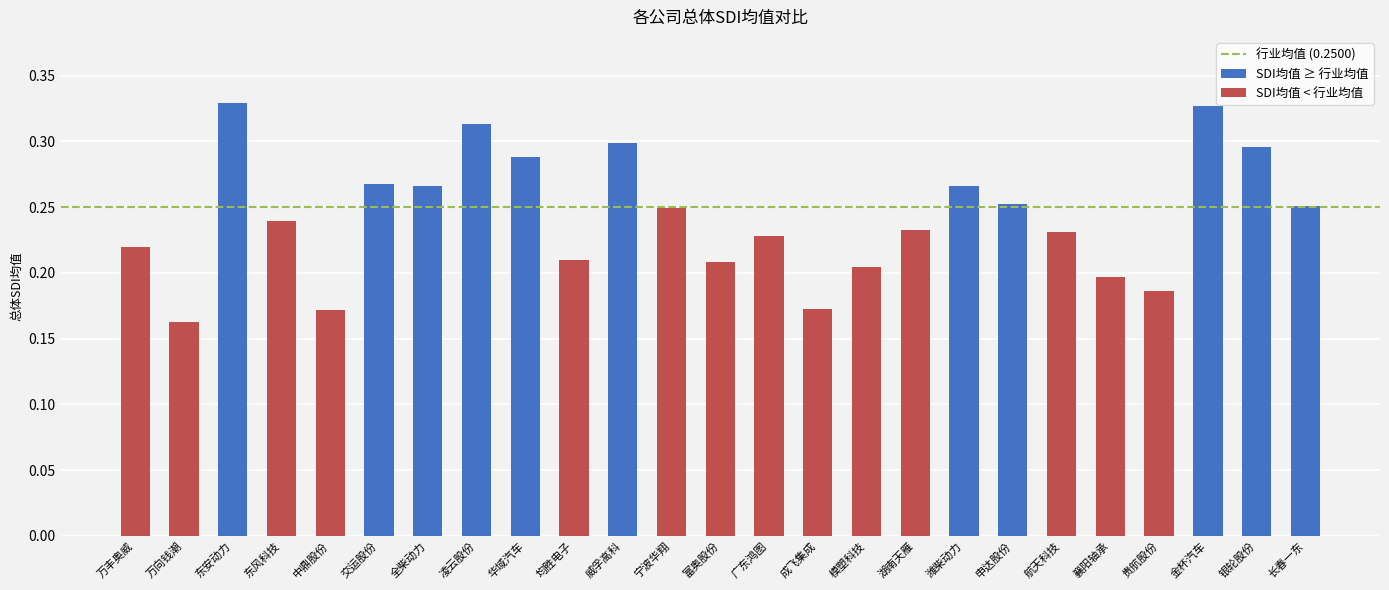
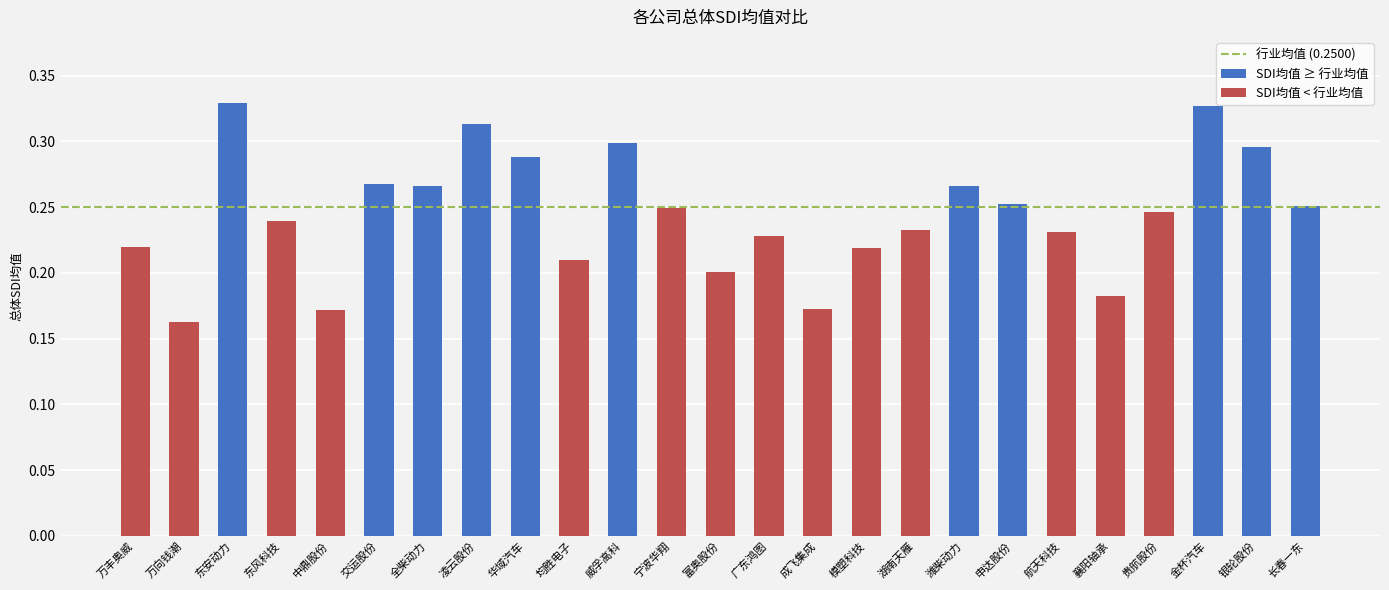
  {
    "SDI均值 ≥ 行业均值": {
      "东安动力": 0.330,
      "交运股份": 0.267,
      "全柴动力": 0.266,
      "凌云股份": 0.314,
      "华域汽车": 0.288,
      "威孚高科": 0.298,
      "潍柴动力": 0.266,
      "申达股份": 0.252,
      "金杯汽车": 0.327,
      "银轮股份": 0.296,
      "长春一东": 0.251
    },
    "SDI均值 < 行业均值": {
      "万丰奥威": 0.220,
      "万向钱潮": 0.163,
      "东风科技": 0.240,
      "中鼎股份": 0.172,
      "均胜电子": 0.210,
      "宁波华翔": 0.250,
-     "富奥股份": 0.208,
+     "富奥股份": 0.201,
      "广东鸿图": 0.228,
      "成飞集成": 0.173,
-     "模塑科技": 0.205,
+     "模塑科技": 0.219,
      "湖南天雁": 0.233,
      "航天科技": 0.231,
-     "襄阳轴承": 0.197,
-     "贵航股份": 0.186
+     "襄阳轴承": 0.182,
+     "贵航股份": 0.246
    }
  }
